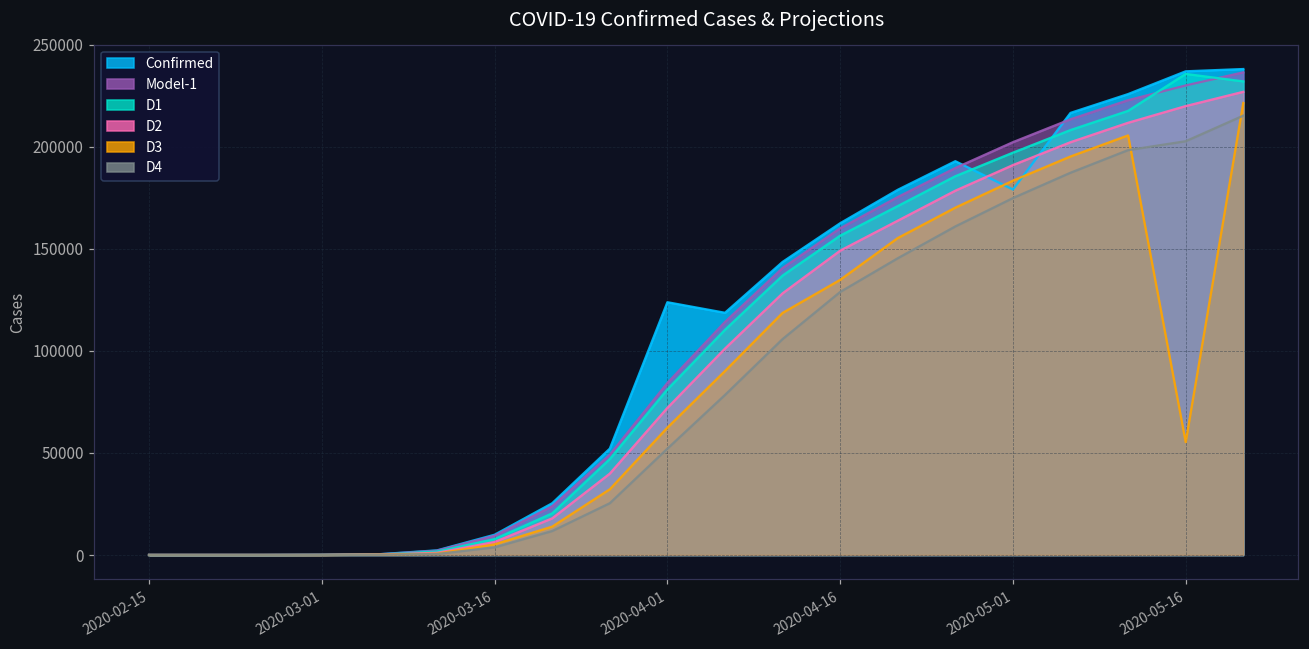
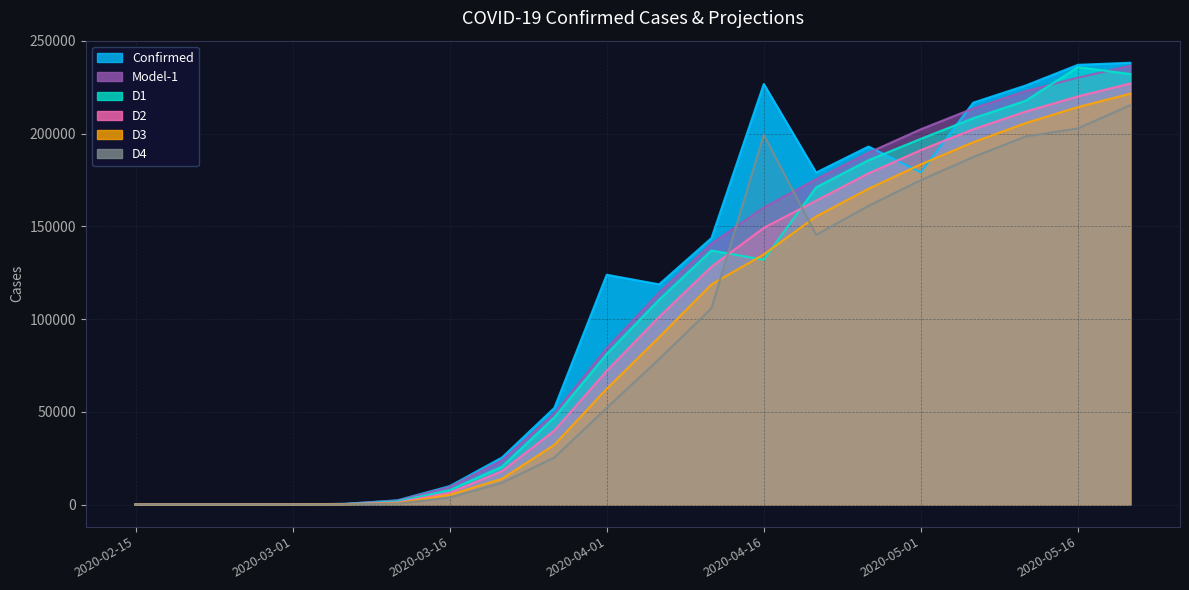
  {
    "Confirmed": {
      "2020-04-01": 124000,
-     "2020-04-16": 163000,
+     "2020-04-16": 227000,
      "2020-05-01": 179000
    },
    "D1": {
      "2020-03-16": 8000,
      "2020-04-01": 81000,
-     "2020-04-16": 157000,
+     "2020-04-16": 132000,
      "2020-05-01": 197000
    },
    "D3": {
      "2020-04-01": 62000,
      "2020-04-16": 135000,
      "2020-05-01": 183000,
-     "2020-05-16": 55000
+     "2020-05-16": 214000
    },
    "D4": {
      "2020-03-16": 4000,
      "2020-04-01": 52000,
-     "2020-04-16": 129000,
+     "2020-04-16": 199000,
      "2020-05-01": 175000,
      "2020-05-16": 203000
    }
  }
